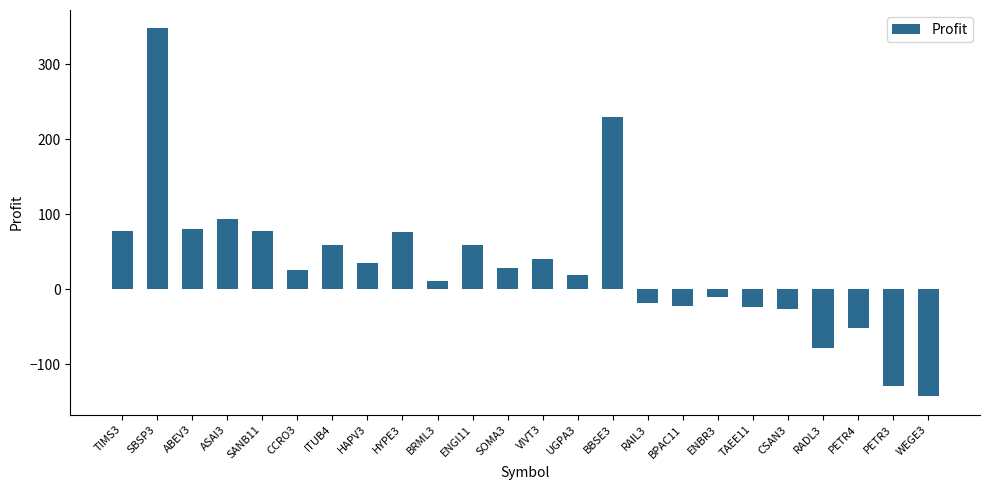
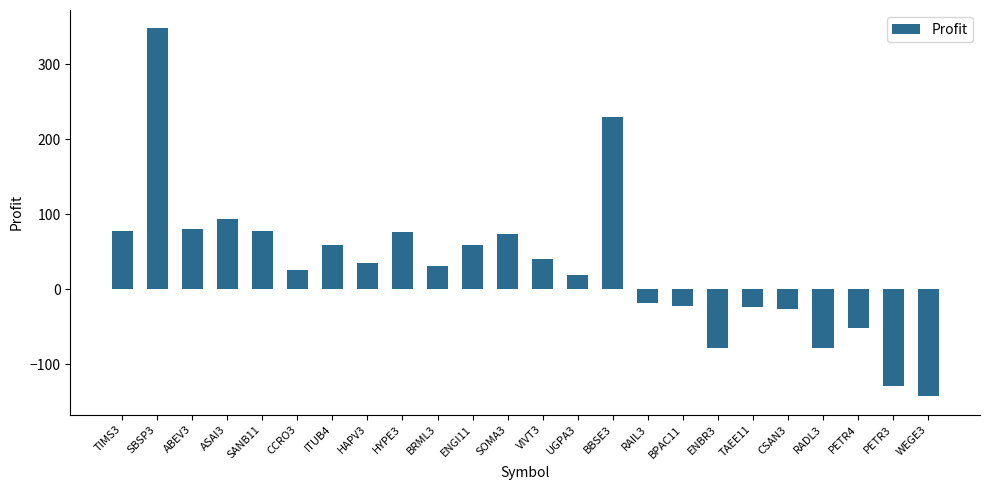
  {
    "TIMS3": 80,
    "SBSP3": 350,
    "ABEV3": 80,
    "ASAI3": 90,
    "SANB11": 80,
    "CCRO3": 30,
    "ITUB4": 60,
    "HAPV3": 40,
    "HYPE3": 80,
-   "BRML3": 10,
+   "BRML3": 30,
    "ENGI11": 60,
-   "SOMA3": 30,
+   "SOMA3": 70,
    "VIVT3": 40,
    "UGPA3": 20,
    "BBSE3": 230,
    "RAIL3": -20,
    "BPAC11": -20,
-   "ENBR3": -10,
+   "ENBR3": -80,
    "TAEE11": -20,
    "CSAN3": -30,
    "RADL3": -80,
    "PETR4": -50,
    "PETR3": -130,
    "WEGE3": -140
  }
